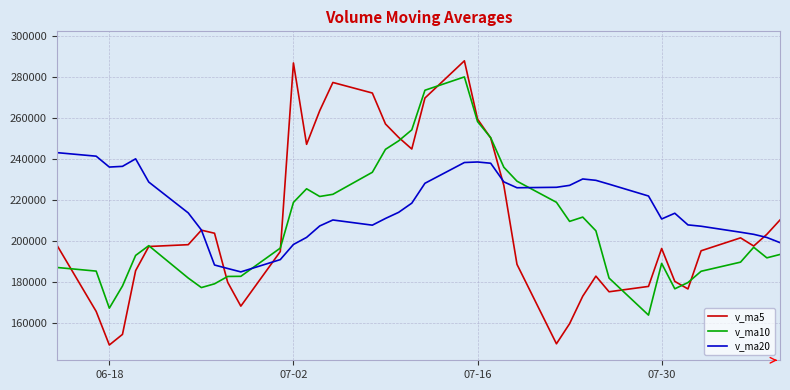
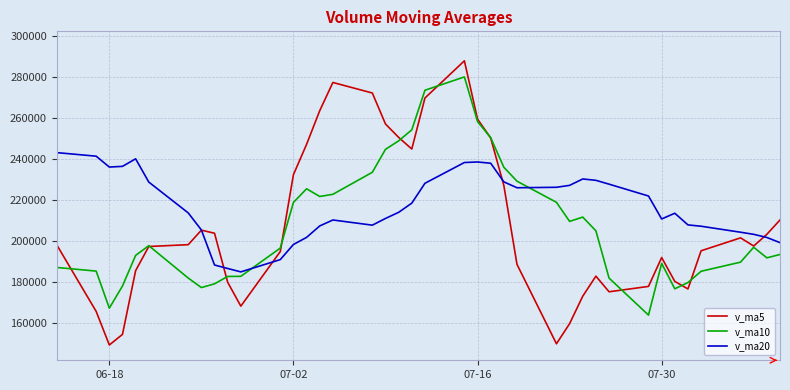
  {
    "v_ma5": {
      "06-18": 149000,
-     "07-02": 287000,
-     "07-30": 196000
+     "07-02": 232000,
+     "07-30": 192000
    },
    "v_ma10": {
      "06-18": 167000,
      "07-02": 219000,
      "07-30": 189000
    },
    "v_ma20": {
      "06-18": 236000,
      "07-02": 198000,
      "07-16": 238000,
      "07-30": 211000
    }
  }
